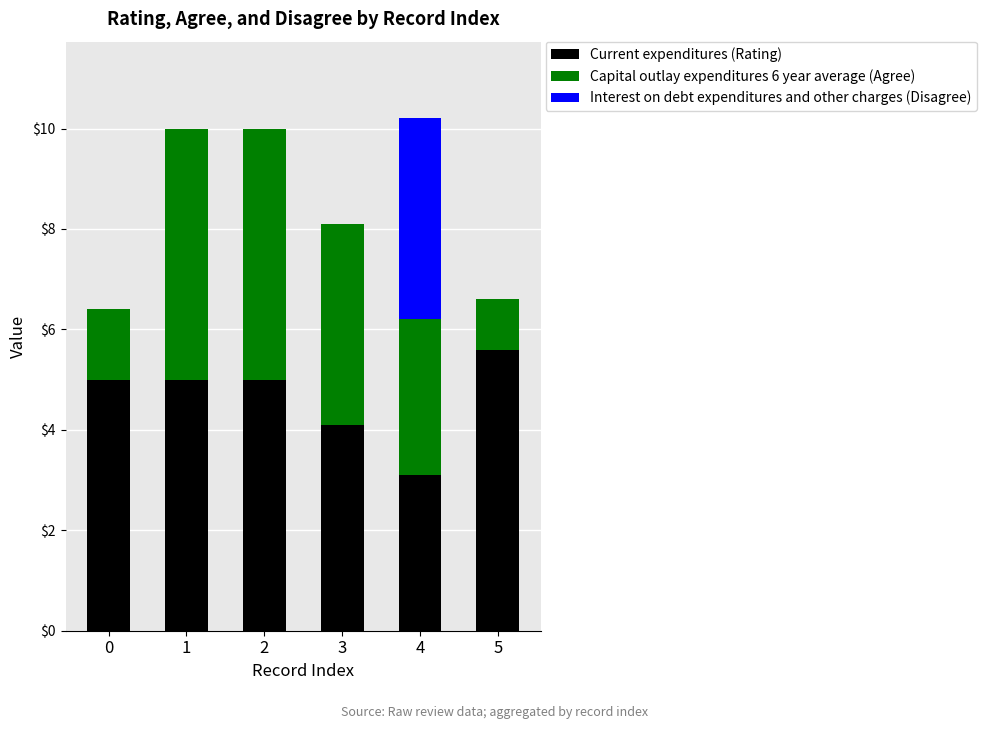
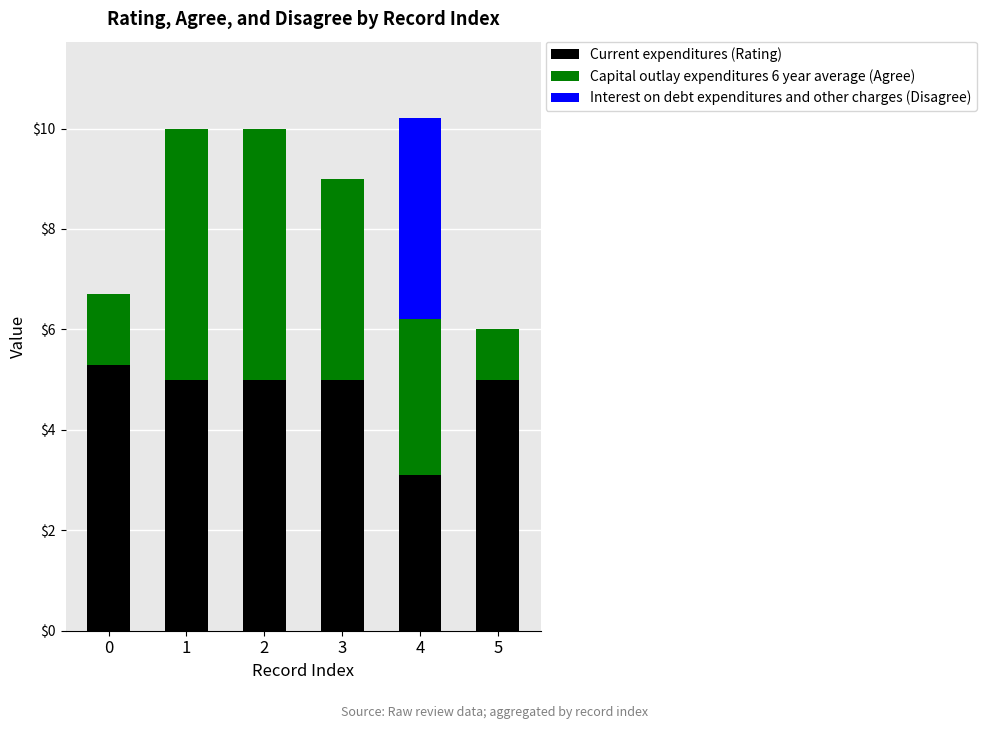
  {
    "Current expenditures (Rating)": {
-     "0": "$5.0",
+     "0": "$5.3",
      "1": "$5.0",
      "2": "$5.0",
-     "3": "$4.1",
+     "3": "$5.0",
      "4": "$3.1",
-     "5": "$5.6"
+     "5": "$5.0"
    },
    "Capital outlay expenditures 6 year average (Agree)": {
      "0": "$1.4",
      "1": "$5.0",
      "2": "$5.0",
      "3": "$4.0",
      "4": "$3.1",
      "5": "$1.0"
    },
    "Interest on debt expenditures and other charges (Disagree)": {
      "0": "$0.0",
      "1": "$0.0",
      "2": "$0.0",
      "3": "$0.0",
      "4": "$4.0",
      "5": "$0.0"
    }
  }
